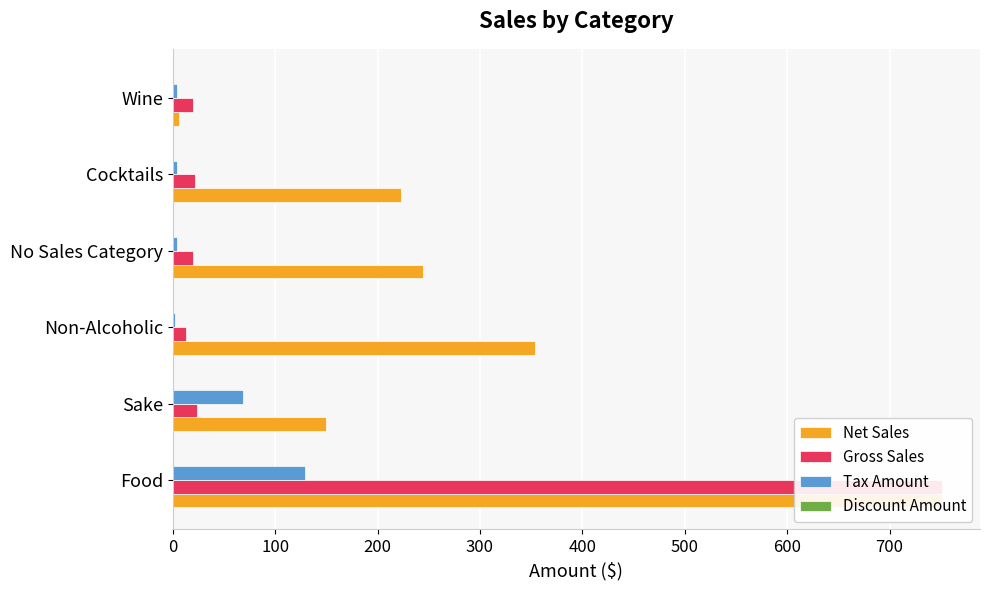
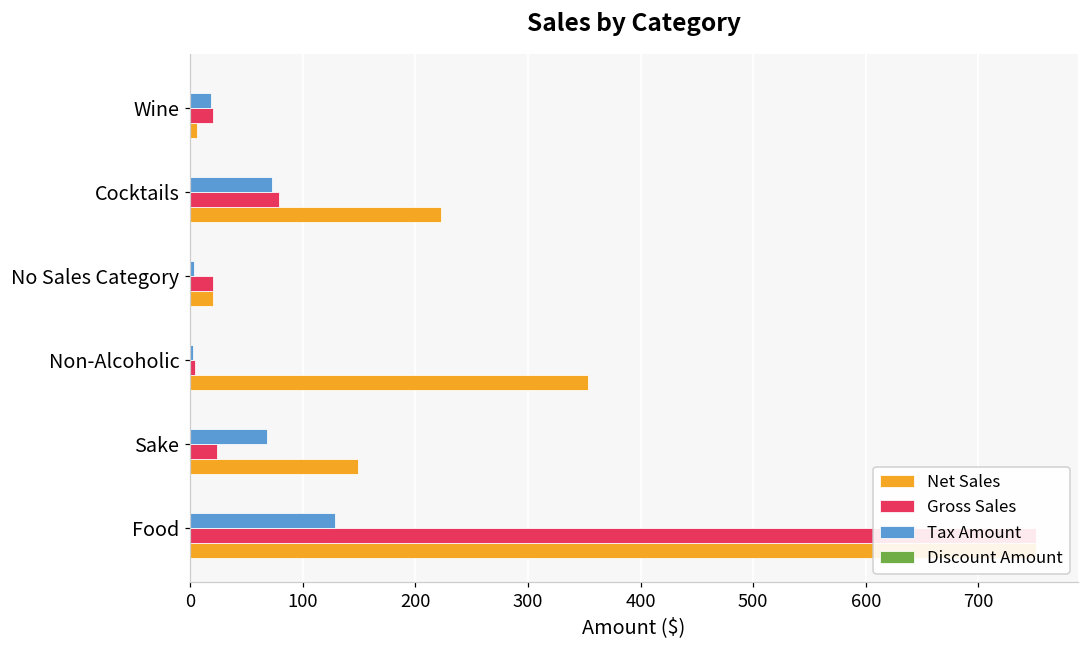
  {
    "Net Sales": {
      "Wine": 6,
      "Cocktails": 223,
-     "No Sales Category": 244,
+     "No Sales Category": 20,
      "Non-Alcoholic": 354,
      "Sake": 149
    },
    "Gross Sales": {
      "Wine": 20,
-     "Cocktails": 22,
+     "Cocktails": 79,
      "No Sales Category": 20,
-     "Non-Alcoholic": 13,
+     "Non-Alcoholic": 4,
      "Sake": 24
    },
    "Tax Amount": {
-     "Wine": 4,
-     "Cocktails": 4,
+     "Wine": 19,
+     "Cocktails": 73,
      "No Sales Category": 4,
      "Non-Alcoholic": 2,
      "Sake": 68,
      "Food": 129
    },
    "Discount Amount": {
      "Wine": 0,
      "Cocktails": 0,
      "No Sales Category": 0,
      "Non-Alcoholic": 0,
      "Sake": 0,
      "Food": 0
    }
  }
